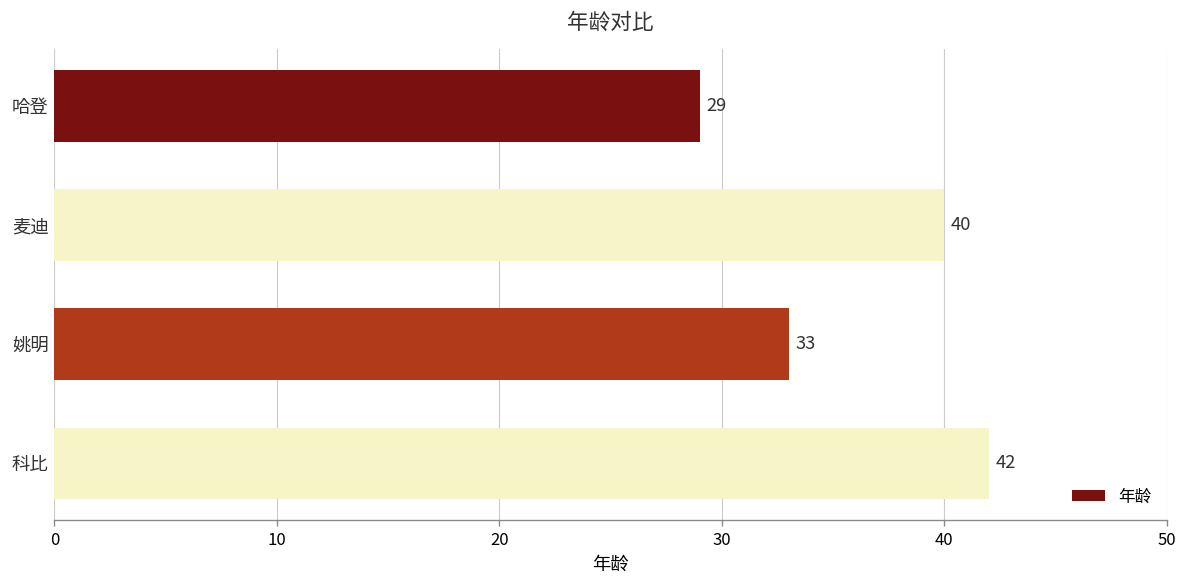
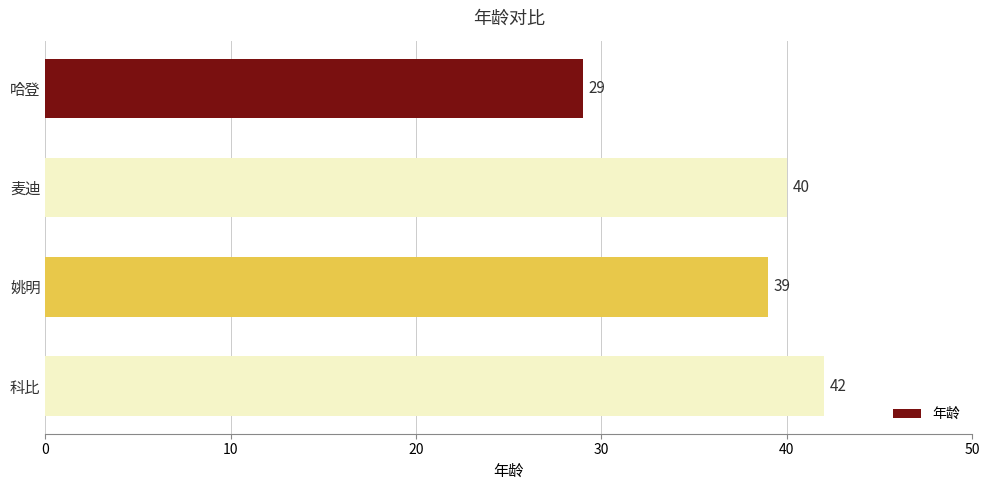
  {
    "哈登": 29,
    "麦迪": 40,
-   "姚明": 33,
+   "姚明": 39,
    "科比": 42
  }
